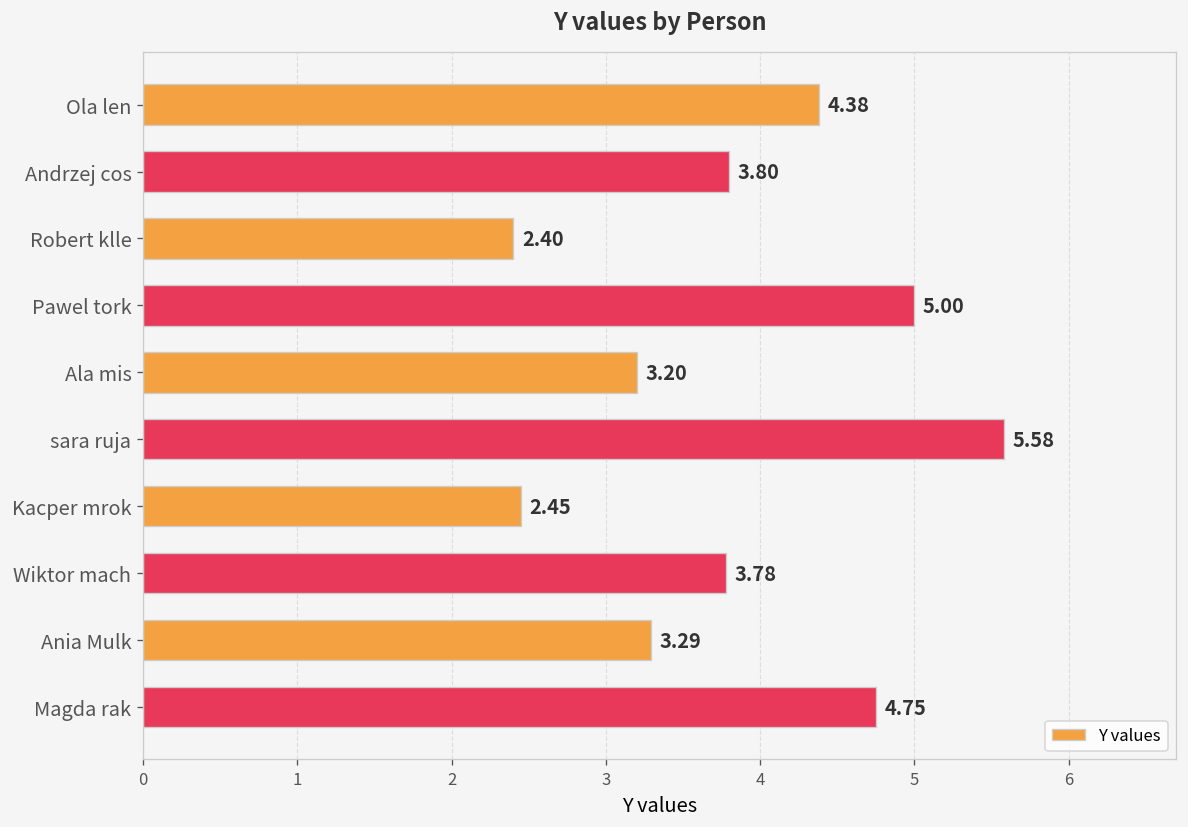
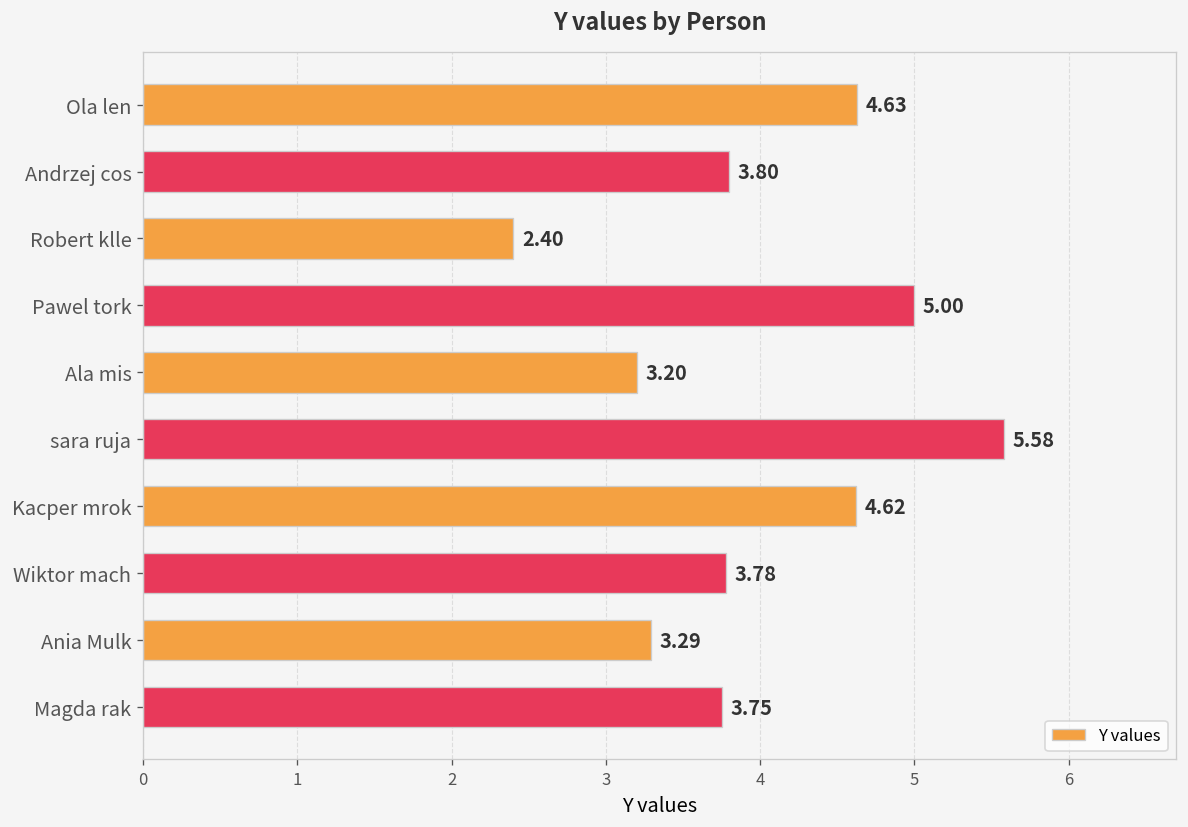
  {
-   "Ola len": 4.38,
+   "Ola len": 4.63,
    "Andrzej cos": 3.80,
    "Robert klle": 2.40,
    "Pawel tork": 5.00,
    "Ala mis": 3.20,
    "sara ruja": 5.58,
-   "Kacper mrok": 2.45,
+   "Kacper mrok": 4.62,
    "Wiktor mach": 3.78,
    "Ania Mulk": 3.29,
-   "Magda rak": 4.75
+   "Magda rak": 3.75
  }
